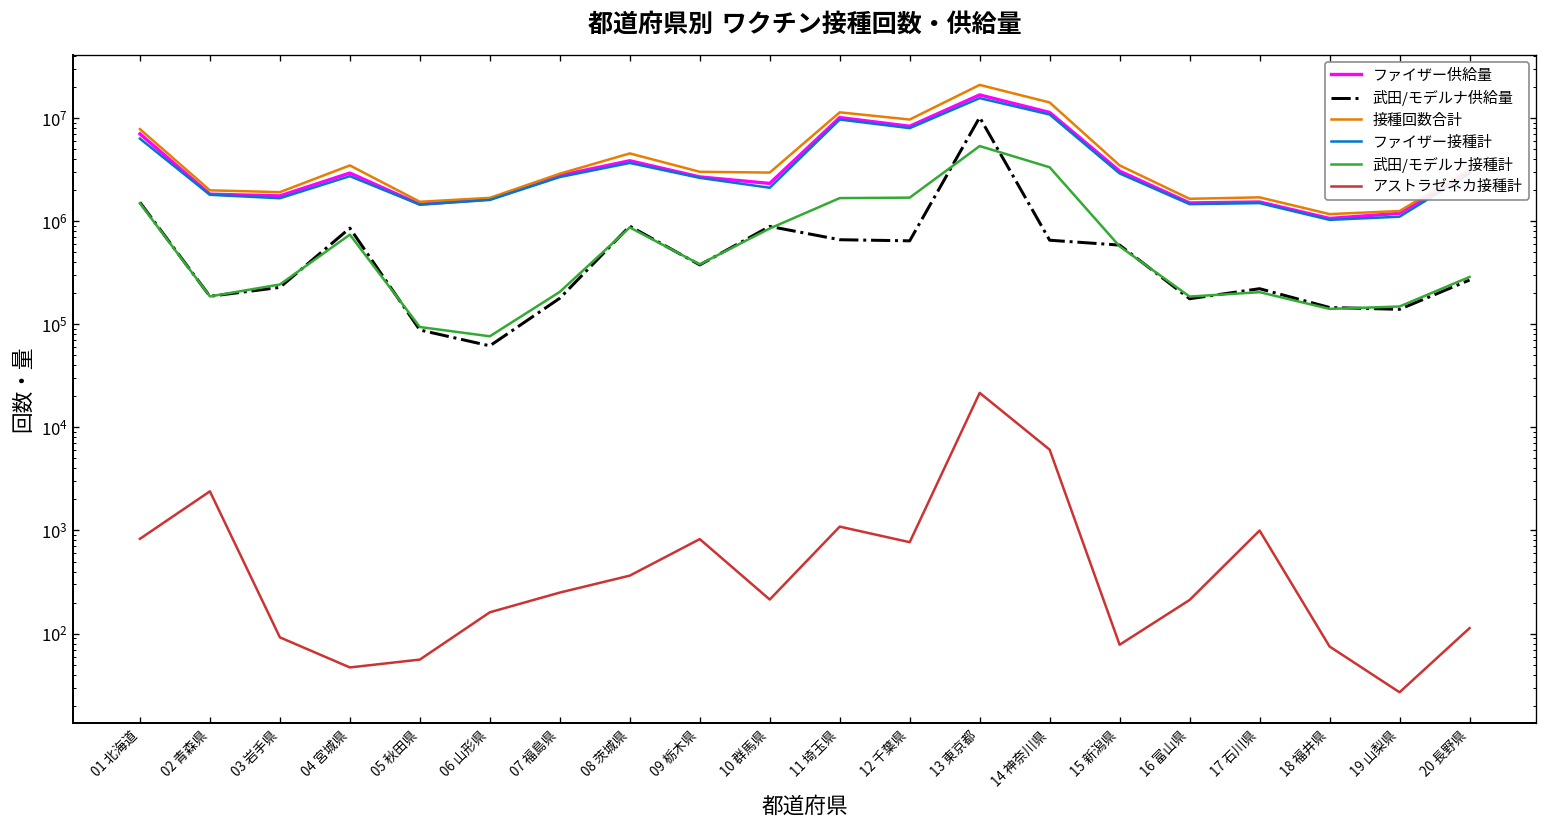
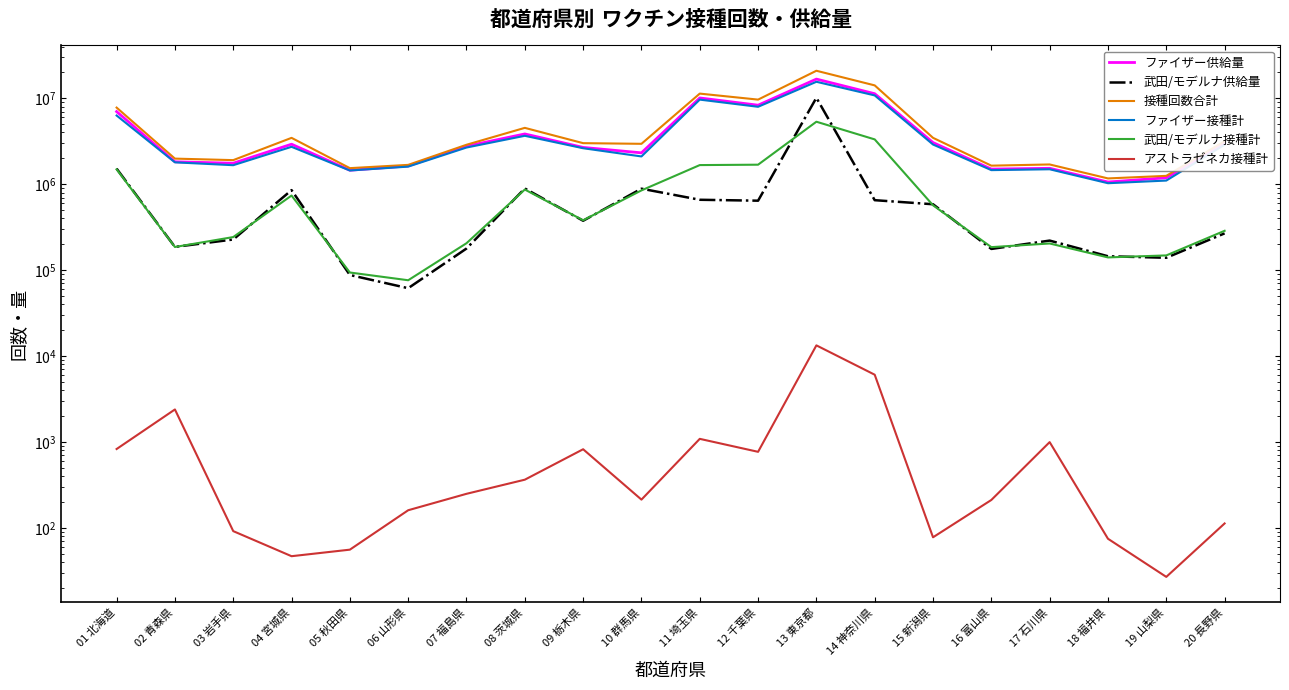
  {
    "ファイザー供給量": {
      "01 北海道": 7000000,
      "04 宮城県": 2900000,
      "10 群馬県": 2300000,
      "13 東京都": 17000000
    },
    "武田/モデルナ供給量": {
      "04 宮城県": 900000,
      "06 山形県": 60000,
      "07 福島県": 180000,
      "11 埼玉県": 700000,
      "12 千葉県": 600000,
      "13 東京都": 10000000,
      "14 神奈川県": 700000,
      "17 石川県": 220000
    },
    "接種回数合計": {
      "01 北海道": 8000000,
      "02 青森県": 2000000,
      "03 岩手県": 1900000,
      "04 宮城県": 3500000,
      "08 茨城県": 5000000,
      "09 栃木県": 3000000,
      "10 群馬県": 3000000,
      "11 埼玉県": 11000000,
      "12 千葉県": 10000000,
      "13 東京都": 21000000,
      "14 神奈川県": 14000000,
      "15 新潟県": 3500000,
      "16 富山県": 1600000,
      "17 石川県": 1700000,
      "18 福井県": 1200000
    },
    "ファイザー接種計": {
      "01 北海道": 6000000,
      "04 宮城県": 2700000,
      "10 群馬県": 2100000,
      "13 東京都": 16000000,
      "19 山梨県": 1100000
    },
    "武田/モデルナ接種計": {
      "04 宮城県": 700000,
      "06 山形県": 80000,
      "07 福島県": 210000,
      "11 埼玉県": 1700000,
      "12 千葉県": 1700000,
      "13 東京都": 5000000,
      "14 神奈川県": 3300000,
      "17 石川県": 200000
    },
    "アストラゼネカ接種計": {
      "01 北海道": 800,
      "02 青森県": 2400,
      "03 岩手県": 90,
      "04 宮城県": 50,
      "05 秋田県": 60,
      "06 山形県": 160,
      "07 福島県": 250,
      "08 茨城県": 370,
      "09 栃木県": 800,
      "10 群馬県": 210,
      "11 埼玉県": 1100,
      "12 千葉県": 800,
-     "13 東京都": 22000,
+     "13 東京都": 13000,
      "14 神奈川県": 6000,
      "15 新潟県": 80,
      "16 富山県": 210,
      "17 石川県": 1000,
      "18 福井県": 80,
      "19 山梨県": 27,
      "20 長野県": 110
    }
  }
